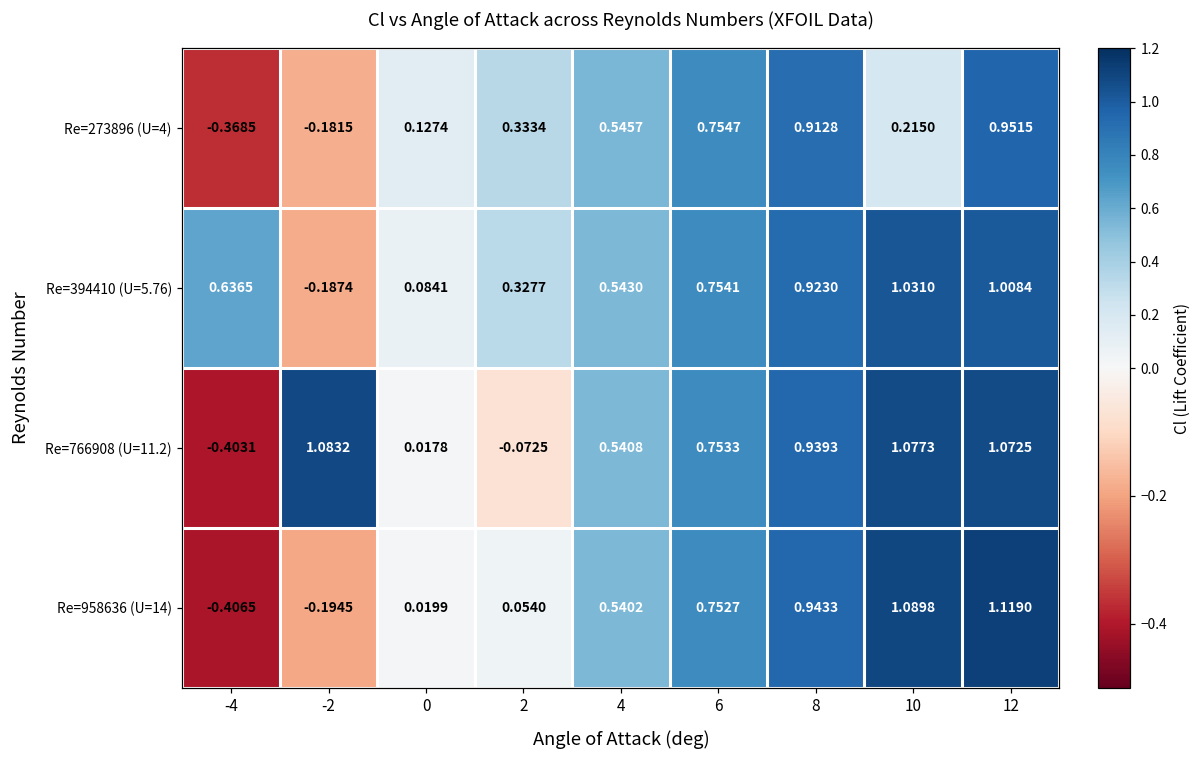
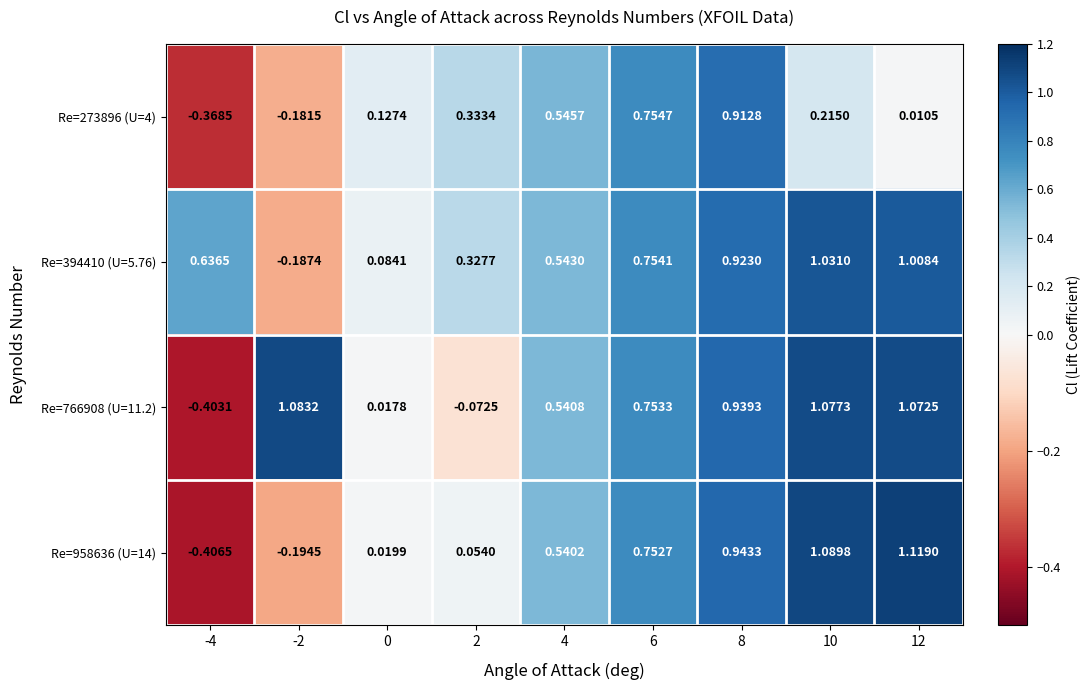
  {
    "Re=273896 (U=4)": {
      "-4": -0.3685,
      "-2": -0.1815,
      "0": 0.1274,
      "2": 0.3334,
      "4": 0.5457,
      "6": 0.7547,
      "8": 0.9128,
      "10": 0.2150,
-     "12": 0.9515
+     "12": 0.0105
    },
    "Re=394410 (U=5.76)": {
      "-4": 0.6365,
      "-2": -0.1874,
      "0": 0.0841,
      "2": 0.3277,
      "4": 0.5430,
      "6": 0.7541,
      "8": 0.9230,
      "10": 1.0310,
      "12": 1.0084
    },
    "Re=766908 (U=11.2)": {
      "-4": -0.4031,
      "-2": 1.0832,
      "0": 0.0178,
      "2": -0.0725,
      "4": 0.5408,
      "6": 0.7533,
      "8": 0.9393,
      "10": 1.0773,
      "12": 1.0725
    },
    "Re=958636 (U=14)": {
      "-4": -0.4065,
      "-2": -0.1945,
      "0": 0.0199,
      "2": 0.0540,
      "4": 0.5402,
      "6": 0.7527,
      "8": 0.9433,
      "10": 1.0898,
      "12": 1.1190
    }
  }
